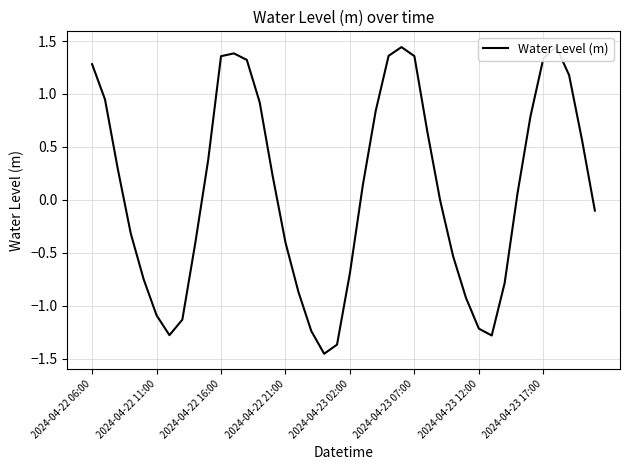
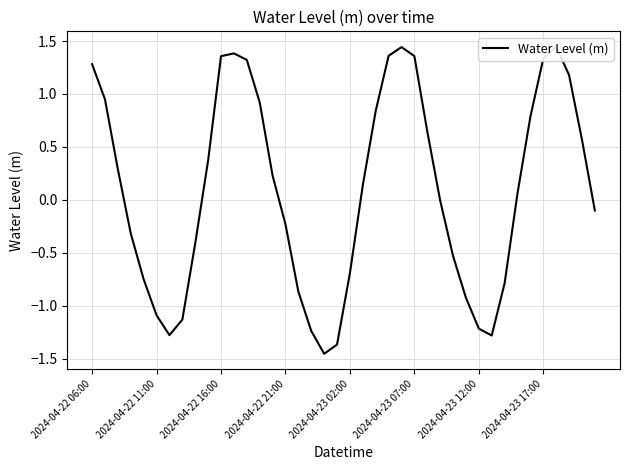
  {
    "2024-04-22 06:00": 1.28,
    "2024-04-22 11:00": -1.09,
    "2024-04-22 16:00": 1.36,
-   "2024-04-22 21:00": -0.40,
+   "2024-04-22 21:00": -0.23,
    "2024-04-23 02:00": -0.69,
    "2024-04-23 07:00": 1.36,
    "2024-04-23 12:00": -1.22
  }
